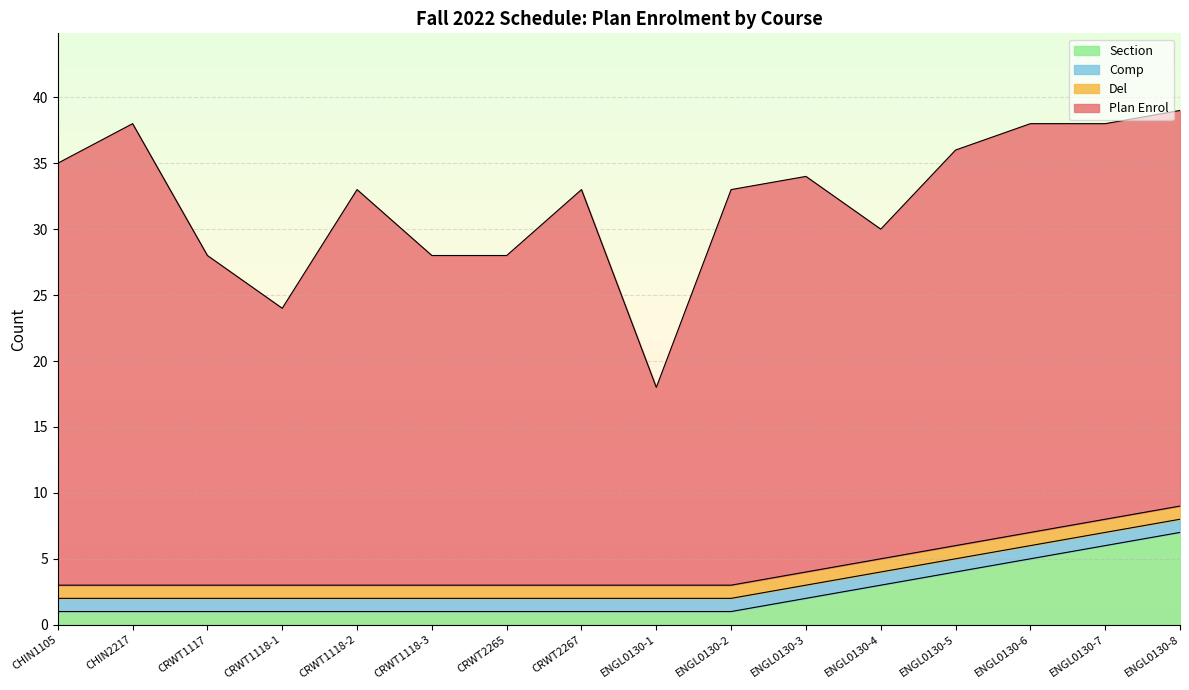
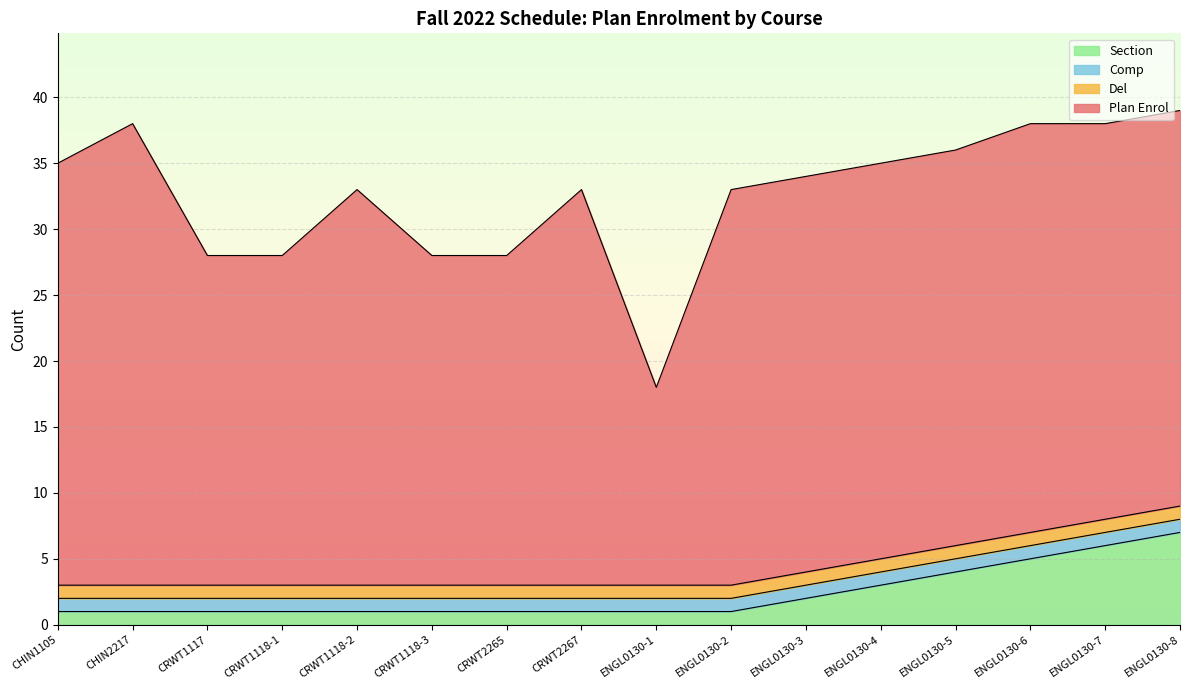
  {
    "Section": {
      "CHIN1105": 1,
      "CHIN2217": 1,
      "CRWT1117": 1,
      "CRWT1118-1": 1,
      "CRWT1118-2": 1,
      "CRWT1118-3": 1,
      "CRWT2265": 1,
      "CRWT2267": 1,
      "ENGL0130-1": 1,
      "ENGL0130-2": 1,
      "ENGL0130-3": 2,
      "ENGL0130-4": 3,
      "ENGL0130-5": 4,
      "ENGL0130-6": 5,
      "ENGL0130-7": 6,
      "ENGL0130-8": 7
    },
    "Comp": {
      "CHIN1105": 1,
      "CHIN2217": 1,
      "CRWT1117": 1,
      "CRWT1118-1": 1,
      "CRWT1118-2": 1,
      "CRWT1118-3": 1,
      "CRWT2265": 1,
      "CRWT2267": 1,
      "ENGL0130-1": 1,
      "ENGL0130-2": 1,
      "ENGL0130-3": 1,
      "ENGL0130-4": 1,
      "ENGL0130-5": 1,
      "ENGL0130-6": 1,
      "ENGL0130-7": 1,
      "ENGL0130-8": 1
    },
    "Del": {
      "CHIN1105": 1,
      "CHIN2217": 1,
      "CRWT1117": 1,
      "CRWT1118-1": 1,
      "CRWT1118-2": 1,
      "CRWT1118-3": 1,
      "CRWT2265": 1,
      "CRWT2267": 1,
      "ENGL0130-1": 1,
      "ENGL0130-2": 1,
      "ENGL0130-3": 1,
      "ENGL0130-4": 1,
      "ENGL0130-5": 1,
      "ENGL0130-6": 1,
      "ENGL0130-7": 1,
      "ENGL0130-8": 1
    },
    "Plan Enrol": {
      "CHIN1105": 32,
      "CHIN2217": 35,
      "CRWT1117": 25,
-     "CRWT1118-1": 21,
+     "CRWT1118-1": 25,
      "CRWT1118-2": 30,
      "CRWT1118-3": 25,
      "CRWT2265": 25,
      "CRWT2267": 30,
      "ENGL0130-1": 15,
      "ENGL0130-2": 30,
      "ENGL0130-3": 30,
-     "ENGL0130-4": 25,
+     "ENGL0130-4": 30,
      "ENGL0130-5": 30,
      "ENGL0130-6": 31,
      "ENGL0130-7": 30,
      "ENGL0130-8": 30
    }
  }
